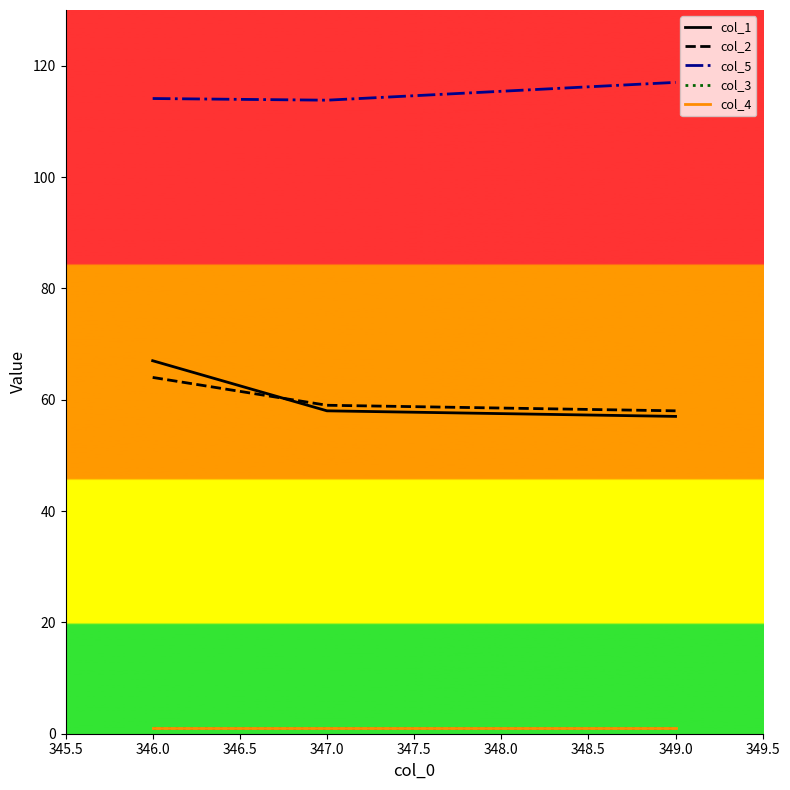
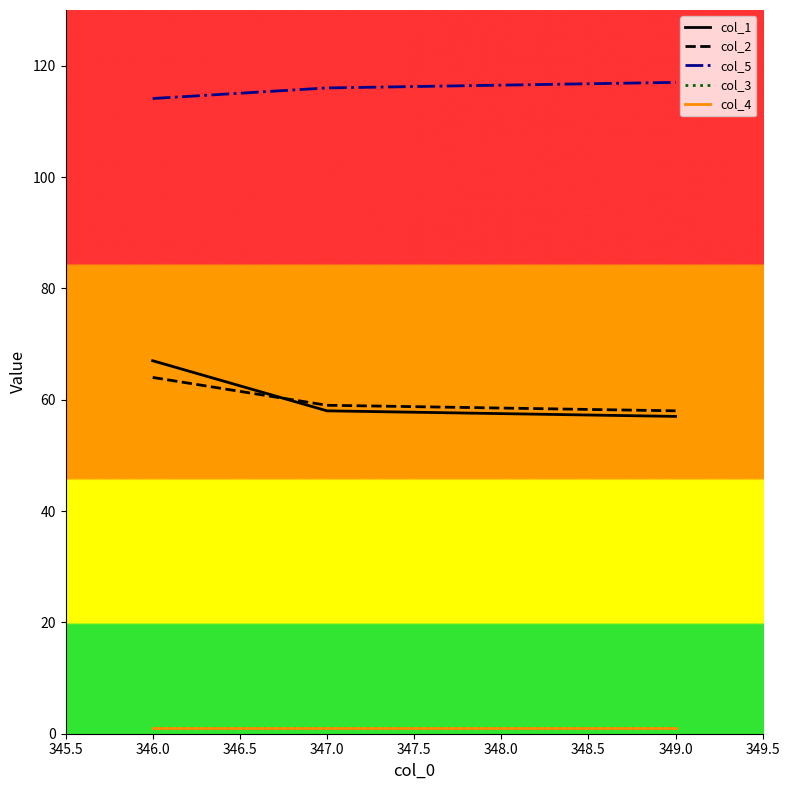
  {
    "col_5": {
      "346.0": 114,
-     "347.0": 114,
+     "347.0": 116,
      "349.0": 117
    },
    "col_4": {
      "346.0": 1,
      "347.0": 1,
      "349.0": 1
    }
  }
